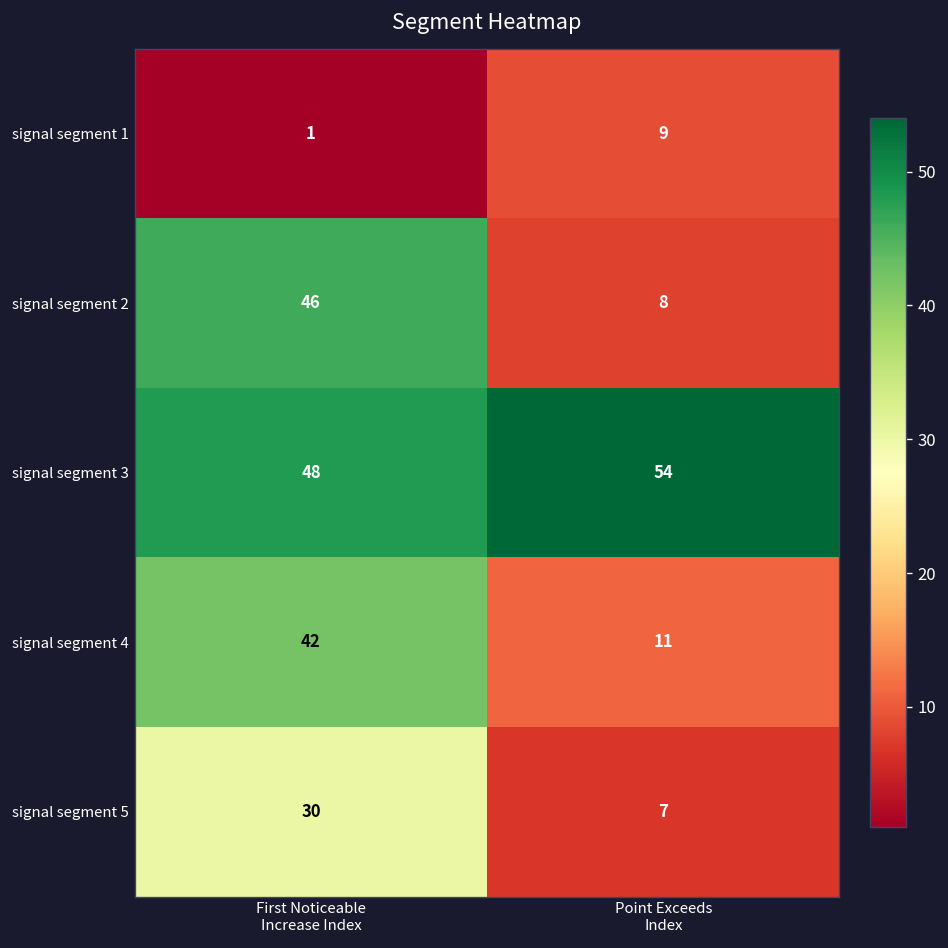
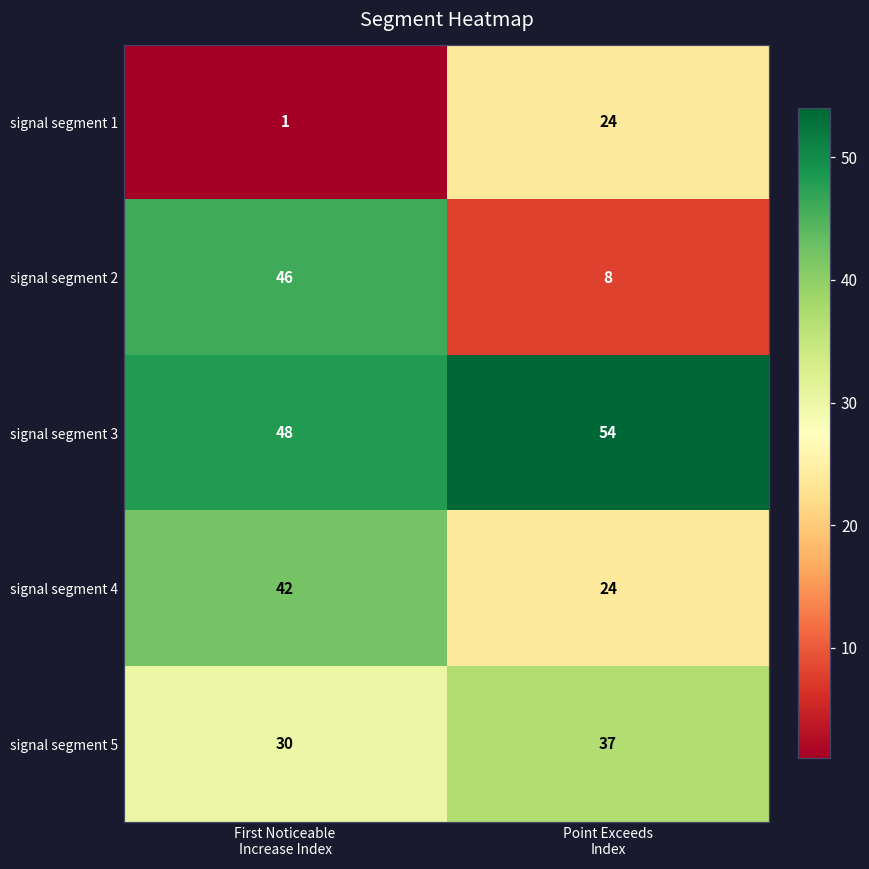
  {
    "signal segment 1": {
      "First Noticeable Increase Index": 1,
-     "Point Exceeds Index": 9
+     "Point Exceeds Index": 24
    },
    "signal segment 2": {
      "First Noticeable Increase Index": 46,
      "Point Exceeds Index": 8
    },
    "signal segment 3": {
      "First Noticeable Increase Index": 48,
      "Point Exceeds Index": 54
    },
    "signal segment 4": {
      "First Noticeable Increase Index": 42,
-     "Point Exceeds Index": 11
+     "Point Exceeds Index": 24
    },
    "signal segment 5": {
      "First Noticeable Increase Index": 30,
-     "Point Exceeds Index": 7
+     "Point Exceeds Index": 37
    }
  }
